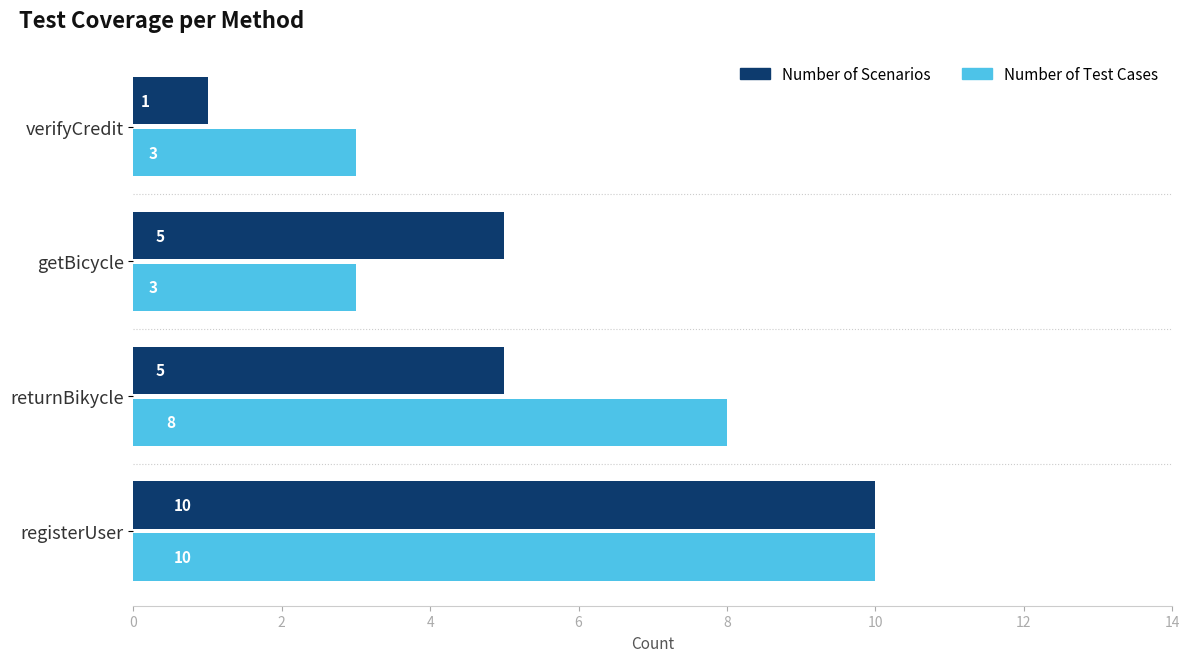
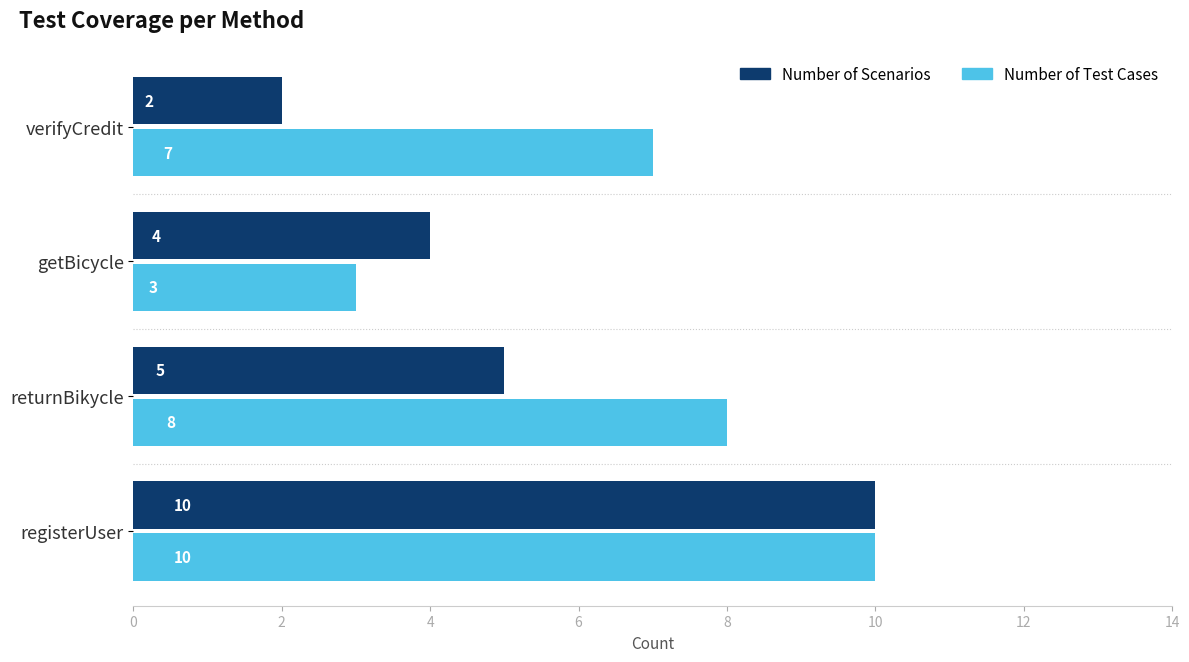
  {
    "Number of Scenarios": {
-     "verifyCredit": 1,
-     "getBicycle": 5,
+     "verifyCredit": 2,
+     "getBicycle": 4,
      "returnBikycle": 5,
      "registerUser": 10
    },
    "Number of Test Cases": {
-     "verifyCredit": 3,
+     "verifyCredit": 7,
      "getBicycle": 3,
      "returnBikycle": 8,
      "registerUser": 10
    }
  }
